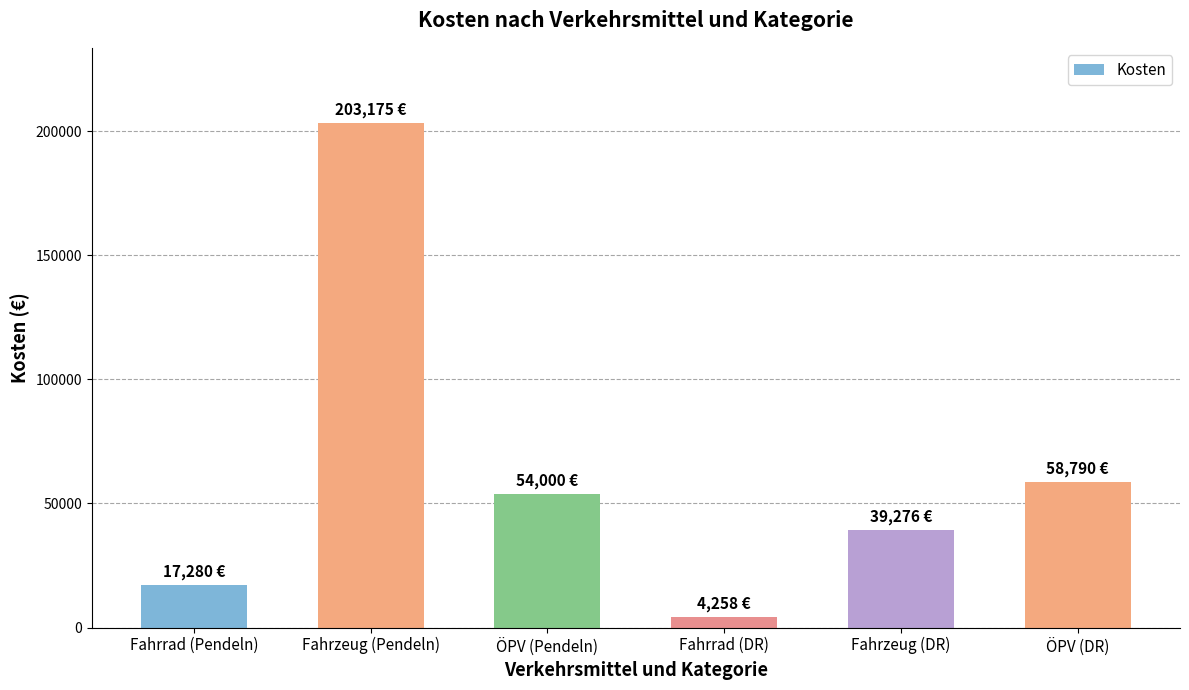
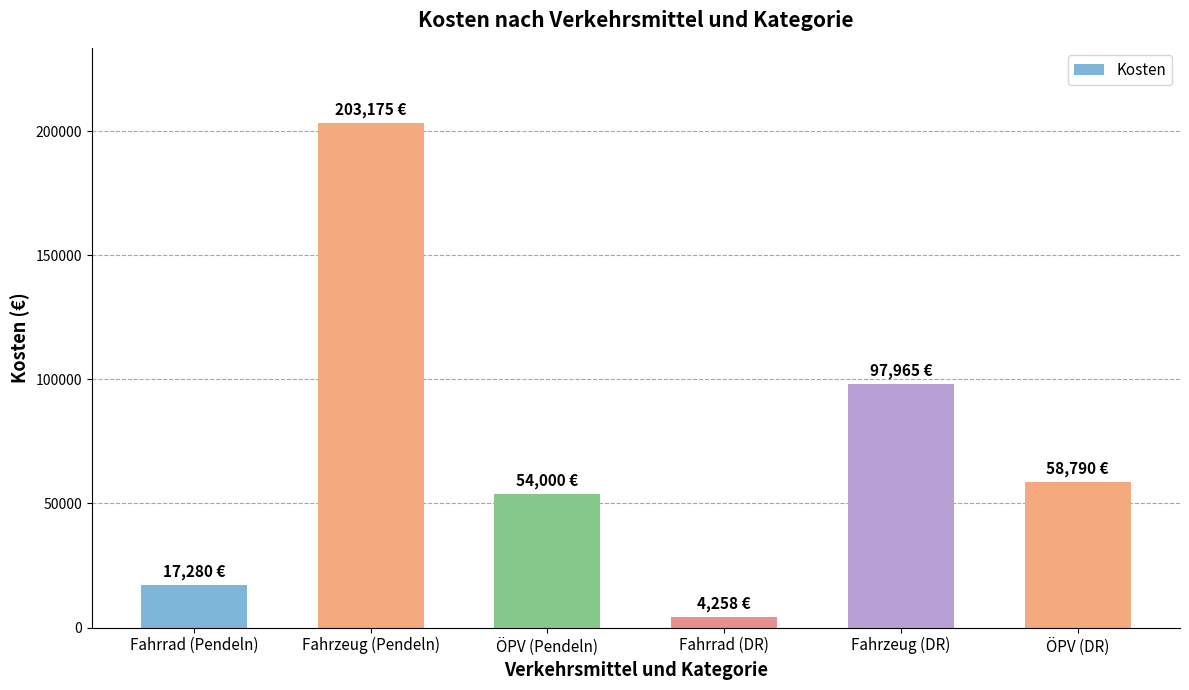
  {
    "Fahrrad (Pendeln)": "17,280",
    "Fahrzeug (Pendeln)": "203,175",
    "ÖPV (Pendeln)": "54,000",
    "Fahrrad (DR)": "4,258",
-   "Fahrzeug (DR)": "39,276",
+   "Fahrzeug (DR)": "97,965",
    "ÖPV (DR)": "58,790"
  }
